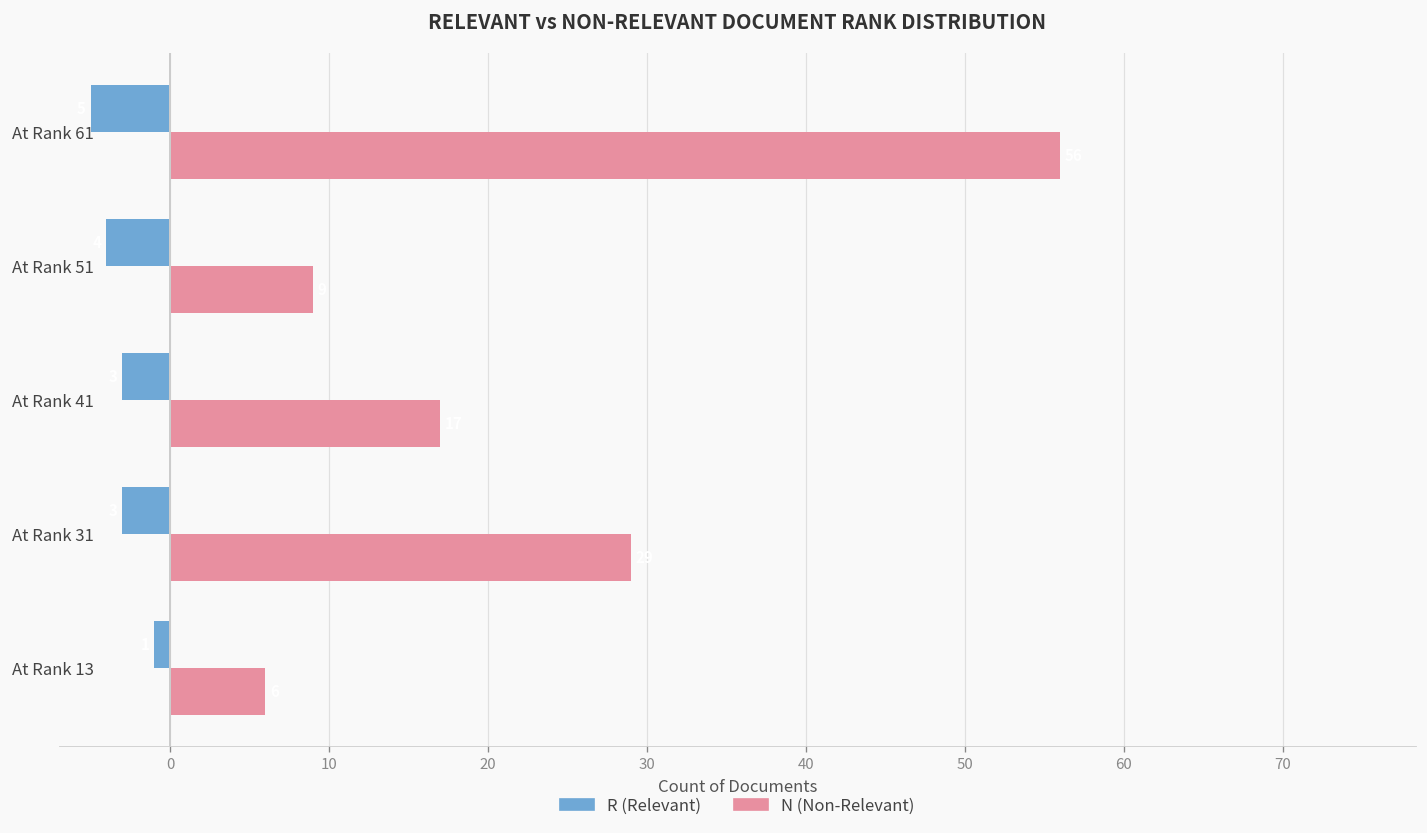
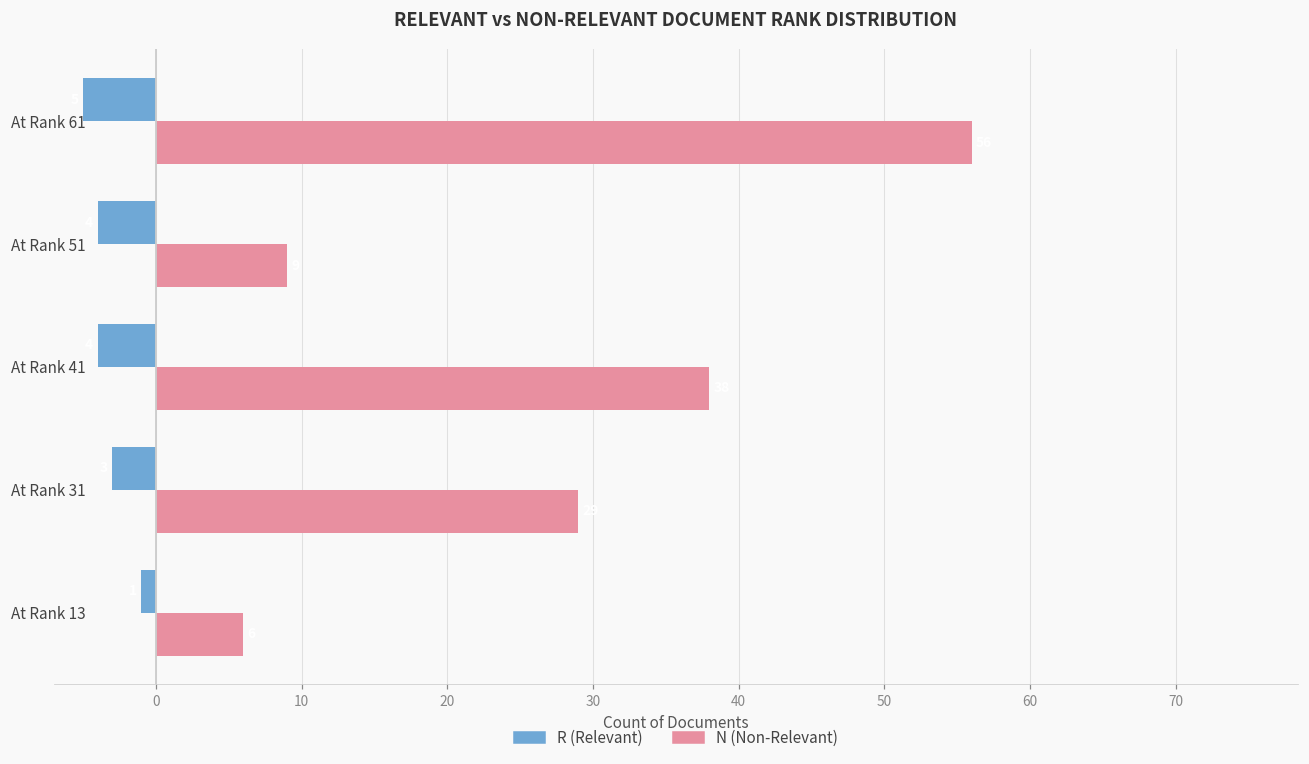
  {
    "R (Relevant)": {
      "At Rank 61": -5.0,
      "At Rank 51": -4.0,
-     "At Rank 41": -3.0,
+     "At Rank 41": -4.0,
      "At Rank 31": -3.0,
      "At Rank 13": -1.0
    },
    "N (Non-Relevant)": {
      "At Rank 61": 56,
      "At Rank 51": 9,
-     "At Rank 41": 17,
+     "At Rank 41": 38,
      "At Rank 31": 29,
      "At Rank 13": 6
    }
  }
